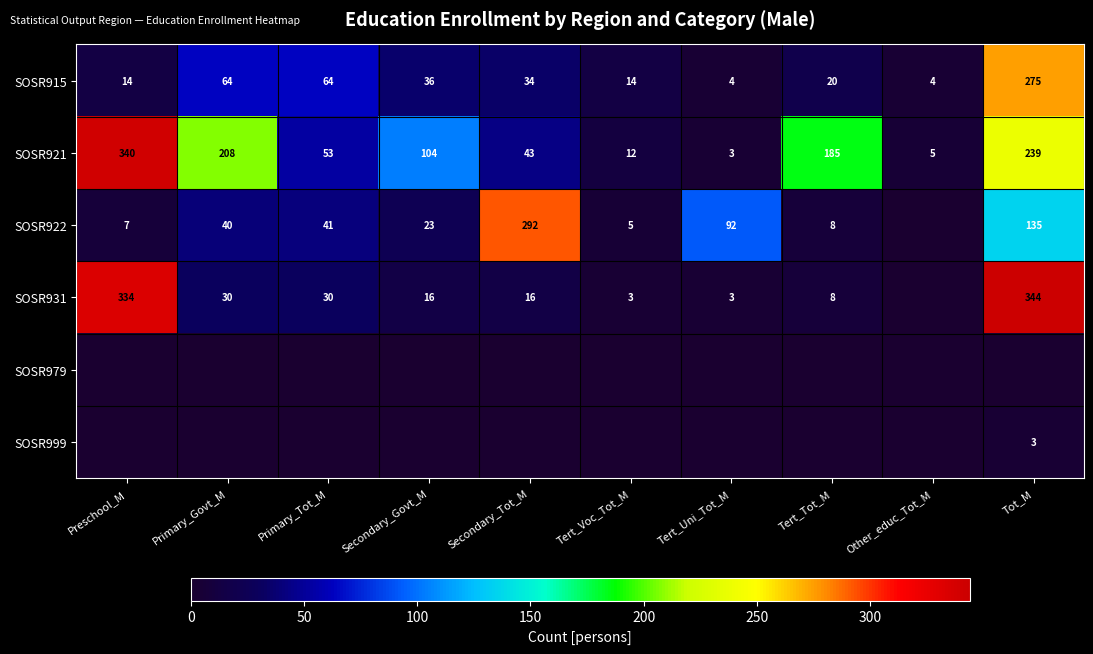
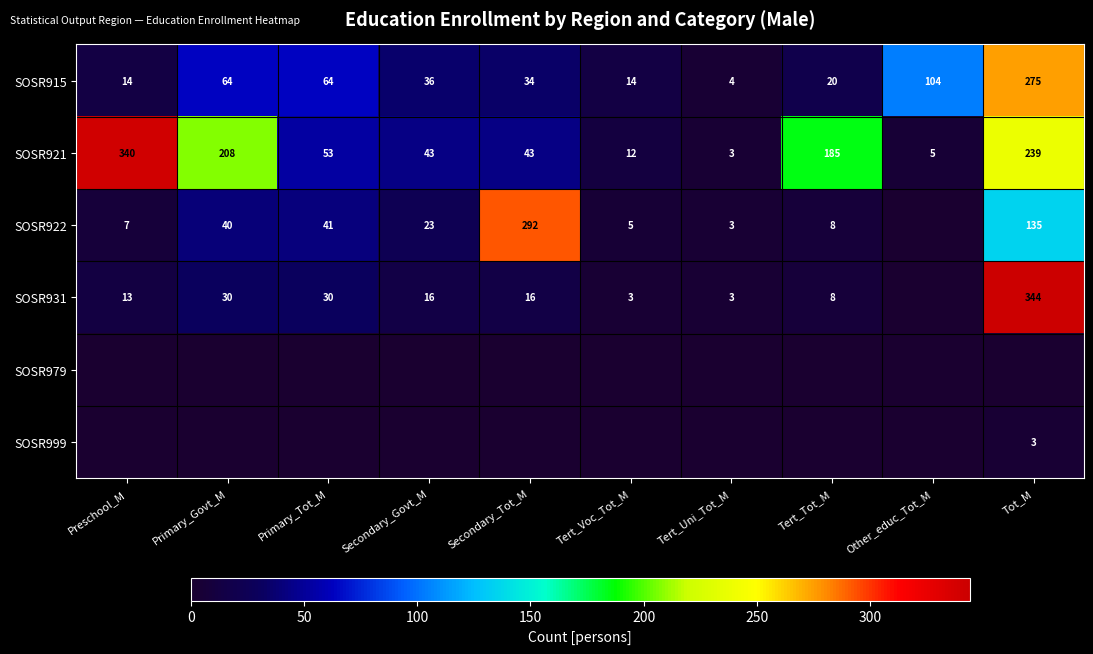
  {
    "SOSR915": {
      "Preschool_M": 14,
      "Primary_Govt_M": 64,
      "Primary_Tot_M": 64,
      "Secondary_Govt_M": 36,
      "Secondary_Tot_M": 34,
      "Tert_Voc_Tot_M": 14,
      "Tert_Uni_Tot_M": 4,
      "Tert_Tot_M": 20,
-     "Other_educ_Tot_M": 4,
+     "Other_educ_Tot_M": 104,
      "Tot_M": 275
    },
    "SOSR921": {
      "Preschool_M": 340,
      "Primary_Govt_M": 208,
      "Primary_Tot_M": 53,
-     "Secondary_Govt_M": 104,
+     "Secondary_Govt_M": 43,
      "Secondary_Tot_M": 43,
      "Tert_Voc_Tot_M": 12,
      "Tert_Uni_Tot_M": 3,
      "Tert_Tot_M": 185,
      "Other_educ_Tot_M": 5,
      "Tot_M": 239
    },
    "SOSR922": {
      "Preschool_M": 7,
      "Primary_Govt_M": 40,
      "Primary_Tot_M": 41,
      "Secondary_Govt_M": 23,
      "Secondary_Tot_M": 292,
      "Tert_Voc_Tot_M": 5,
-     "Tert_Uni_Tot_M": 92,
+     "Tert_Uni_Tot_M": 3,
      "Tert_Tot_M": 8,
      "Tot_M": 135
    },
    "SOSR931": {
-     "Preschool_M": 334,
+     "Preschool_M": 13,
      "Primary_Govt_M": 30,
      "Primary_Tot_M": 30,
      "Secondary_Govt_M": 16,
      "Secondary_Tot_M": 16,
      "Tert_Voc_Tot_M": 3,
      "Tert_Uni_Tot_M": 3,
      "Tert_Tot_M": 8,
      "Tot_M": 344
    },
    "SOSR999": {
      "Tot_M": 3
    }
  }
